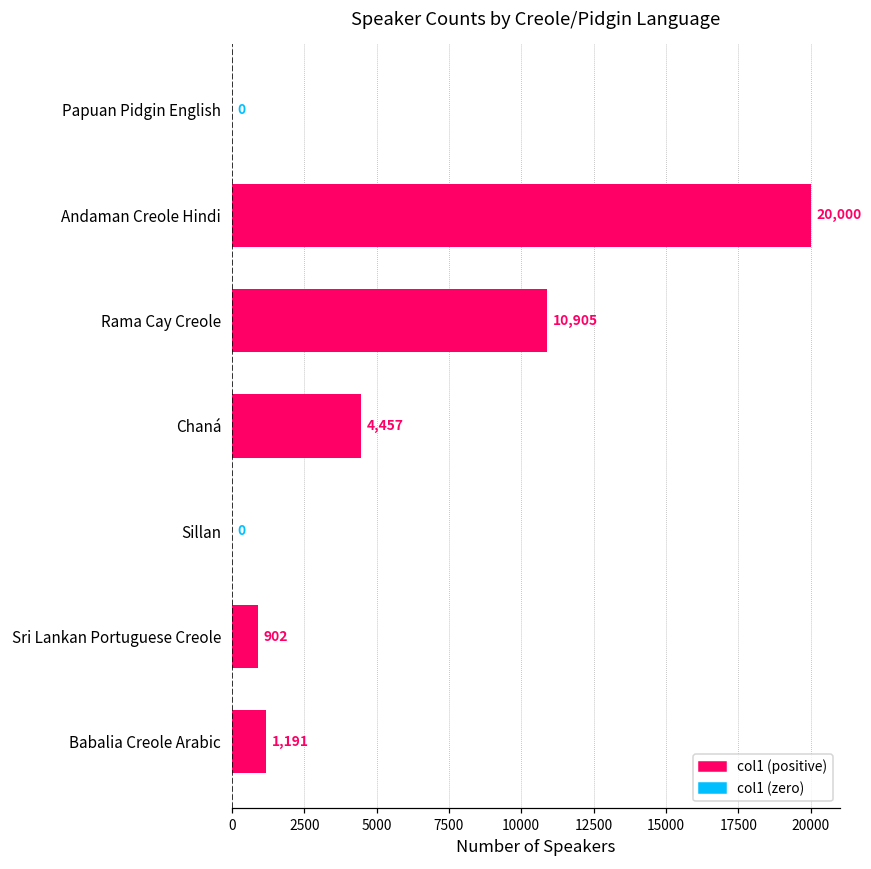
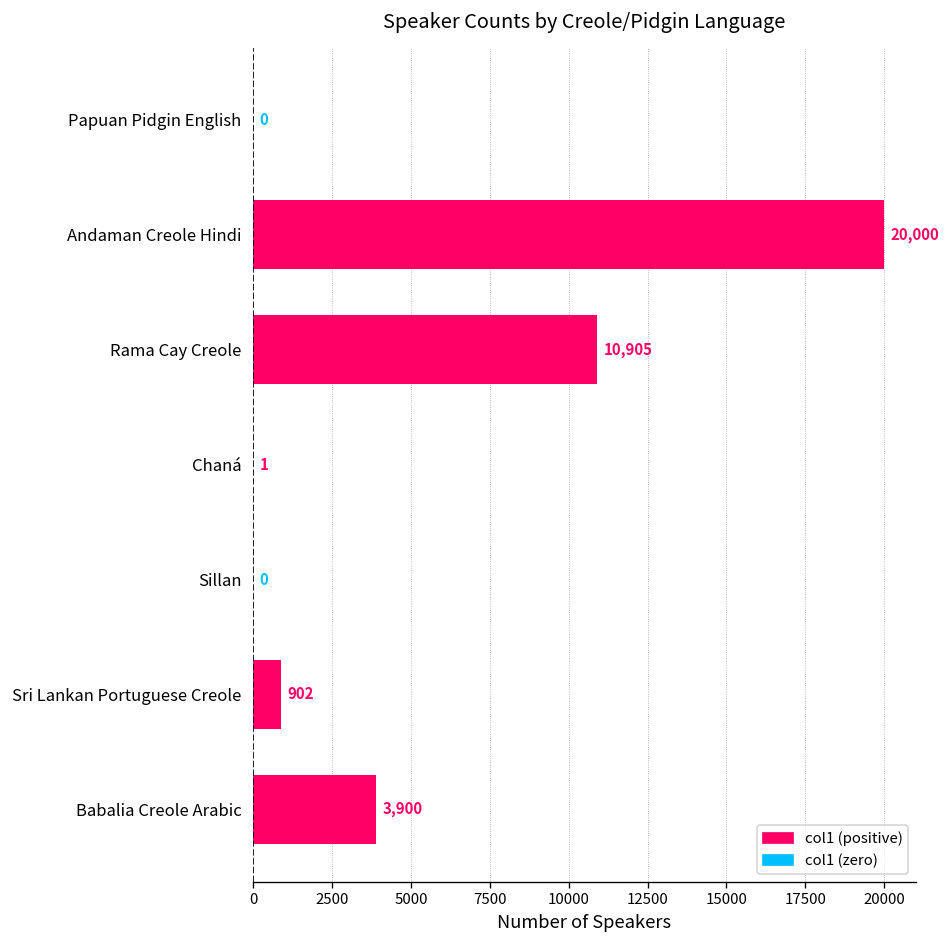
  {
    "Papuan Pidgin English": "0",
    "Andaman Creole Hindi": "20,000",
    "Rama Cay Creole": "10,905",
-   "Chaná": "4,457",
+   "Chaná": "1",
    "Sillan": "0",
    "Sri Lankan Portuguese Creole": "902",
-   "Babalia Creole Arabic": "1,191"
+   "Babalia Creole Arabic": "3,900"
  }
